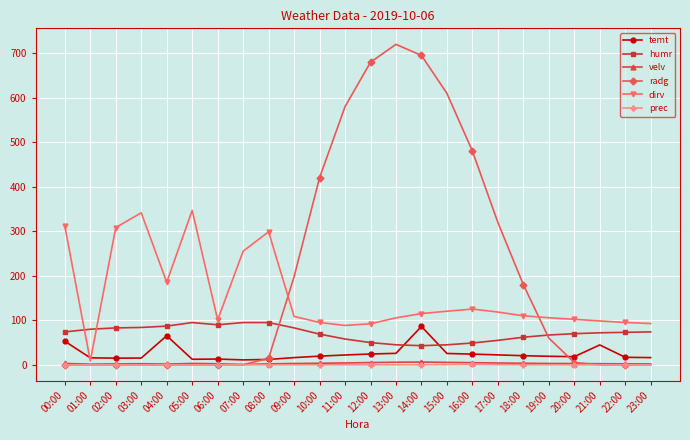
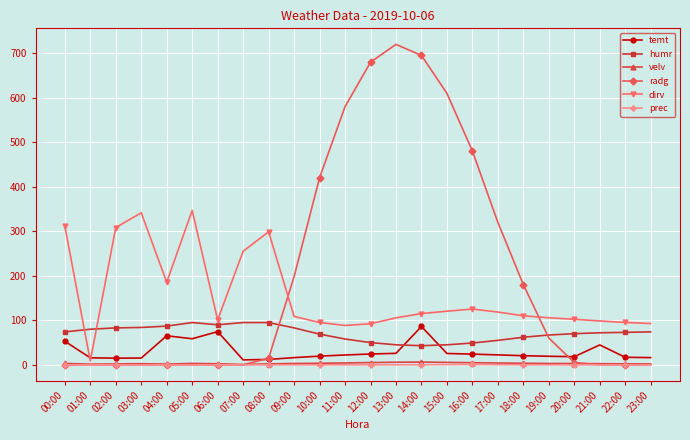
  {
    "temt": {
      "00:00": 50,
      "01:00": 20,
      "02:00": 20,
      "03:00": 20,
      "04:00": 70,
-     "05:00": 10,
-     "06:00": 10,
+     "05:00": 60,
+     "06:00": 70,
      "07:00": 10,
      "09:00": 20,
      "10:00": 20,
      "11:00": 20,
      "12:00": 20,
      "13:00": 30,
      "14:00": 90,
      "15:00": 30,
      "16:00": 20,
      "17:00": 20,
      "18:00": 20,
      "19:00": 20,
      "20:00": 20,
      "21:00": 40,
      "22:00": 20,
      "23:00": 20
    }
  }
